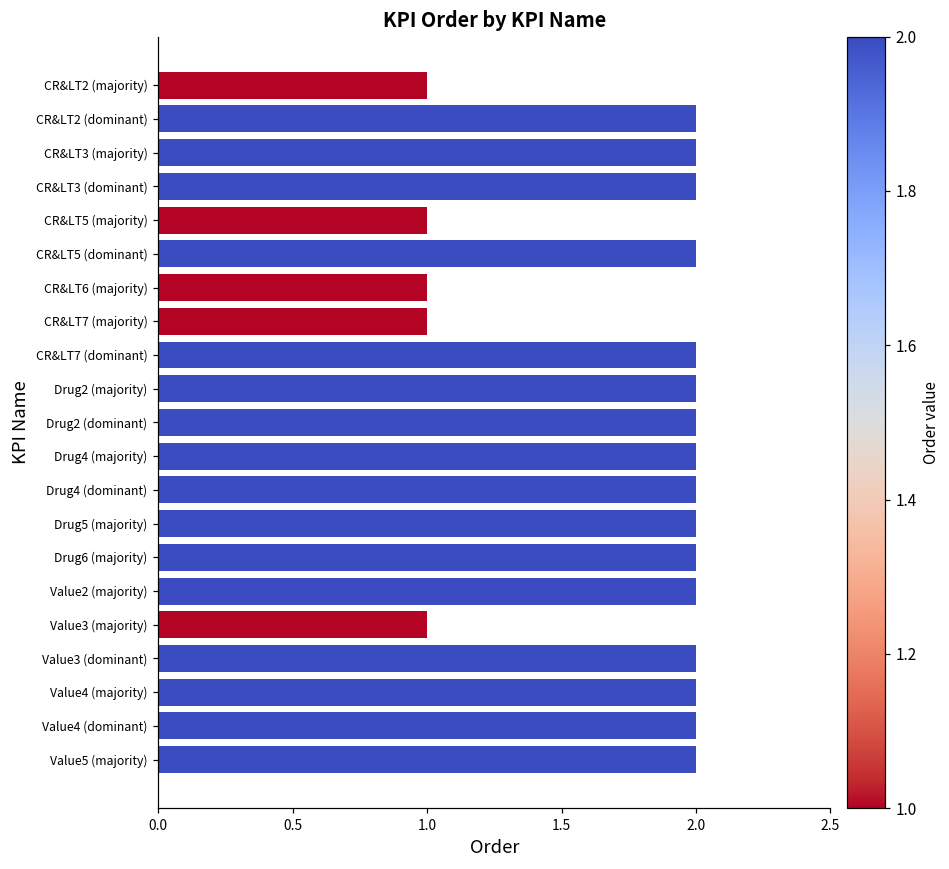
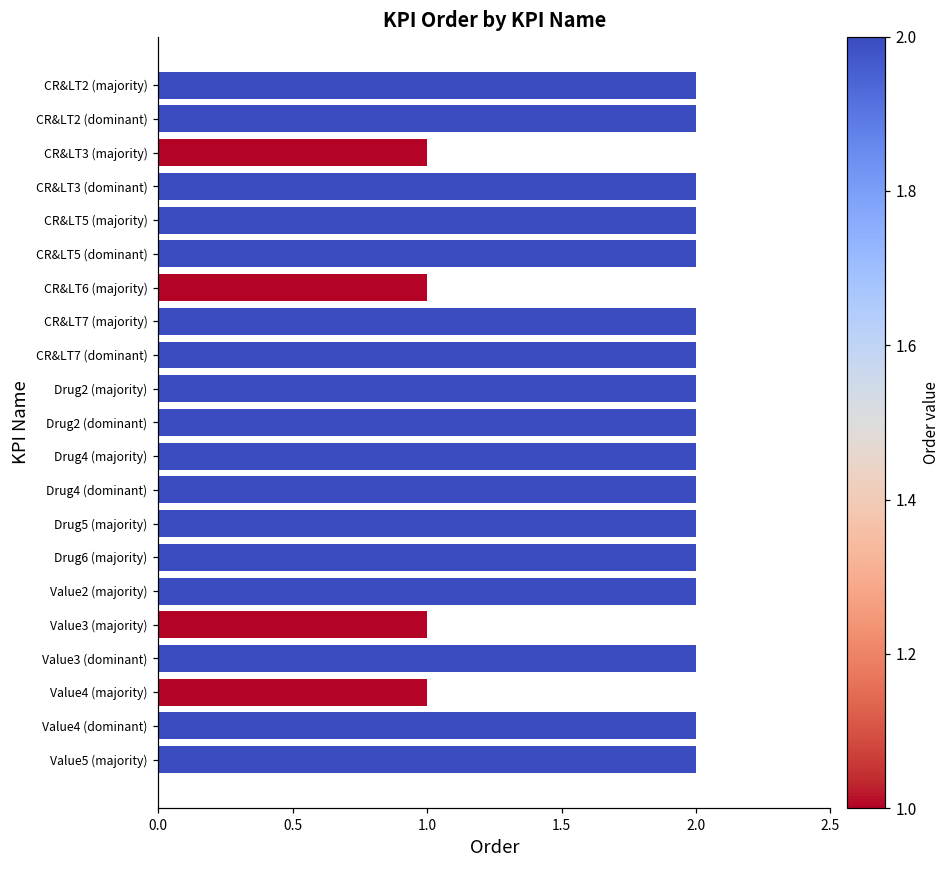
  {
-   "CR&LT2 (majority)": 1,
+   "CR&LT2 (majority)": 2,
    "CR&LT2 (dominant)": 2,
-   "CR&LT3 (majority)": 2,
+   "CR&LT3 (majority)": 1,
    "CR&LT3 (dominant)": 2,
-   "CR&LT5 (majority)": 1,
+   "CR&LT5 (majority)": 2,
    "CR&LT5 (dominant)": 2,
    "CR&LT6 (majority)": 1,
-   "CR&LT7 (majority)": 1,
+   "CR&LT7 (majority)": 2,
    "CR&LT7 (dominant)": 2,
    "Drug2 (majority)": 2,
    "Drug2 (dominant)": 2,
    "Drug4 (majority)": 2,
    "Drug4 (dominant)": 2,
    "Drug5 (majority)": 2,
    "Drug6 (majority)": 2,
    "Value2 (majority)": 2,
    "Value3 (majority)": 1,
    "Value3 (dominant)": 2,
-   "Value4 (majority)": 2,
+   "Value4 (majority)": 1,
    "Value4 (dominant)": 2,
    "Value5 (majority)": 2
  }
